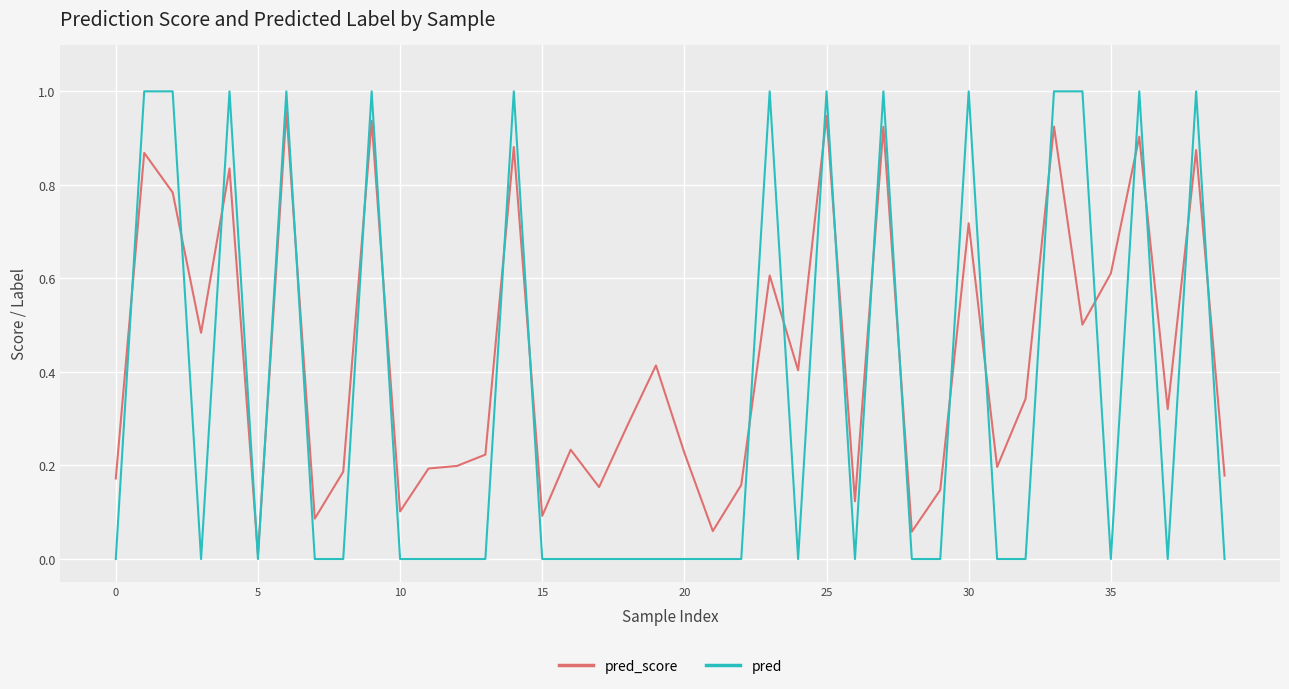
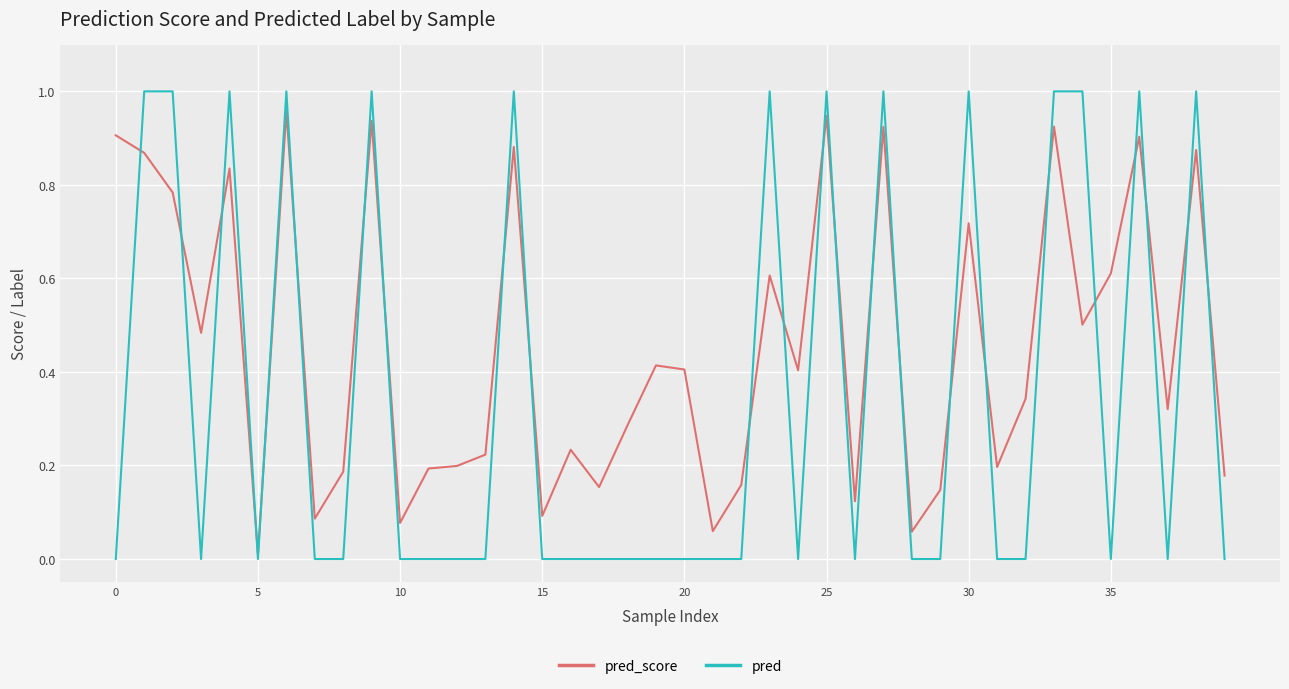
  {
    "pred_score": {
-     "0": 0.17,
+     "0": 0.91,
      "5": 0.01,
-     "10": 0.10,
+     "10": 0.08,
      "15": 0.09,
-     "20": 0.23,
+     "20": 0.41,
      "25": 0.95,
      "30": 0.72,
      "35": 0.61
    },
    "pred": {
      "0": 0.00,
      "5": 0.00,
      "10": 0.00,
      "15": 0.00,
      "20": 0.00,
      "25": 1.00,
      "30": 1.00,
      "35": 0.00
    }
  }
